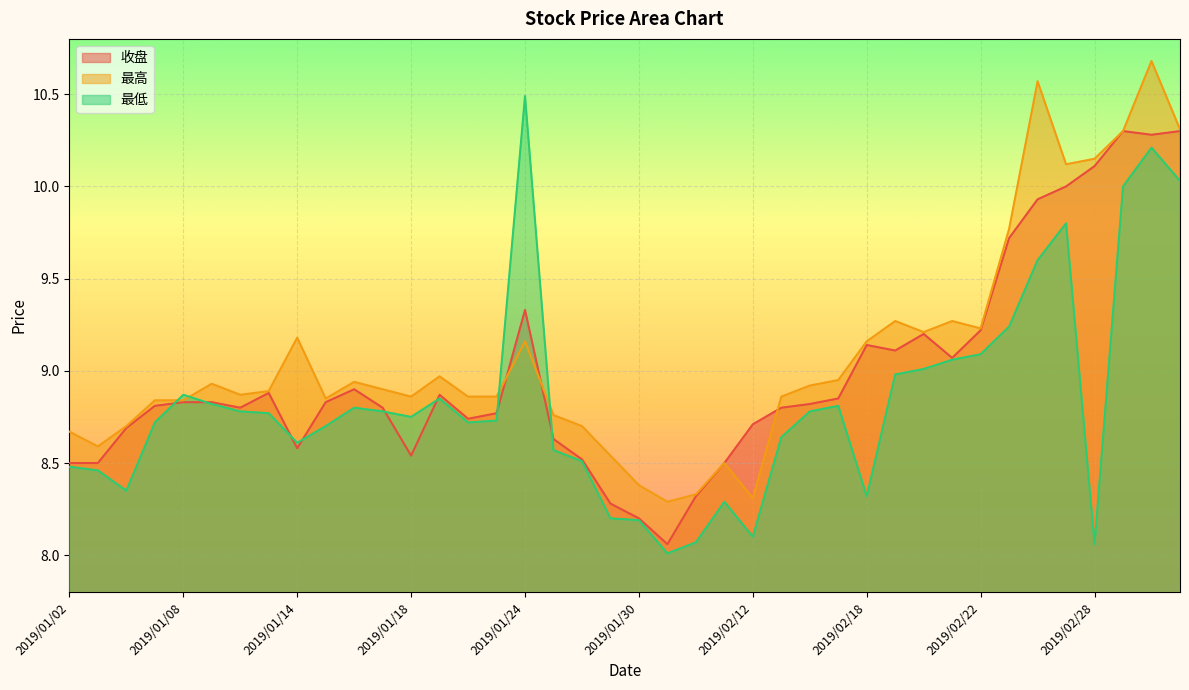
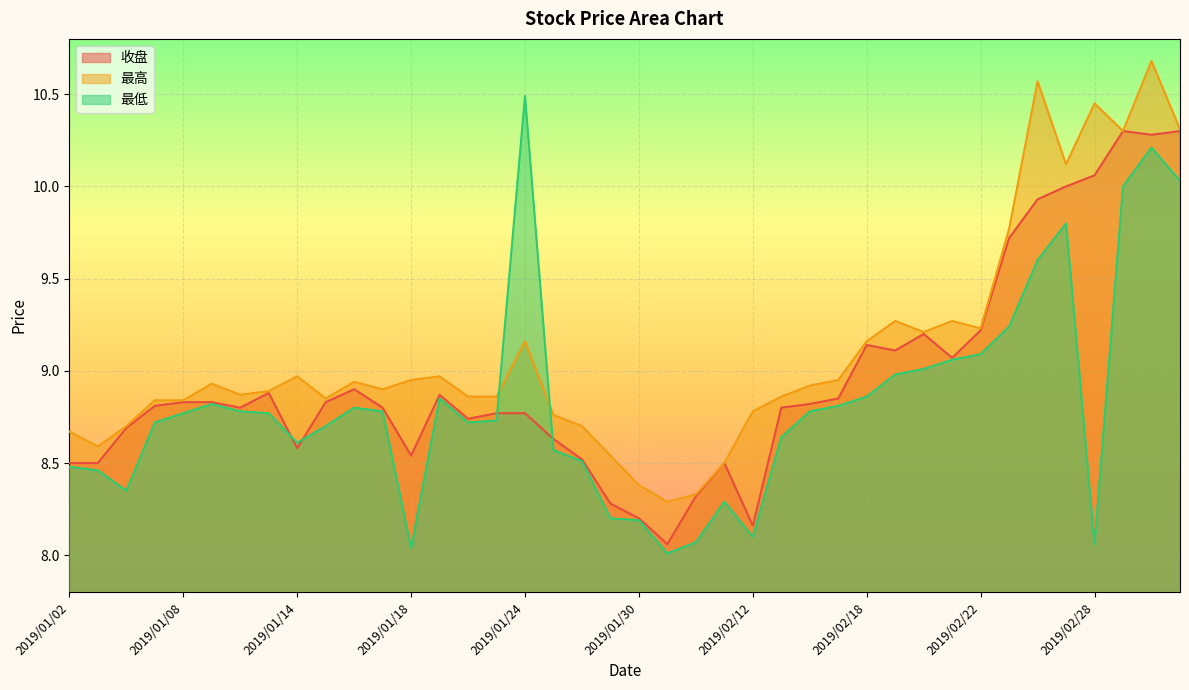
  {
    "收盘": {
      "2019/01/02": 8.50,
      "2019/01/14": 8.58,
      "2019/01/18": 8.54,
-     "2019/01/24": 9.33,
-     "2019/02/12": 8.71,
+     "2019/01/24": 8.77,
+     "2019/02/12": 8.16,
      "2019/02/18": 9.14,
-     "2019/02/28": 10.11
+     "2019/02/28": 10.06
    },
    "最高": {
      "2019/01/02": 8.67,
-     "2019/01/14": 9.18,
-     "2019/01/18": 8.86,
+     "2019/01/14": 8.97,
+     "2019/01/18": 8.95,
      "2019/01/24": 9.16,
      "2019/01/30": 8.38,
-     "2019/02/12": 8.31,
+     "2019/02/12": 8.78,
      "2019/02/18": 9.16,
-     "2019/02/28": 10.15
+     "2019/02/28": 10.45
    },
    "最低": {
      "2019/01/02": 8.48,
-     "2019/01/08": 8.87,
+     "2019/01/08": 8.77,
      "2019/01/14": 8.61,
-     "2019/01/18": 8.75,
+     "2019/01/18": 8.04,
      "2019/01/24": 10.49,
      "2019/02/12": 8.10,
-     "2019/02/18": 8.32,
+     "2019/02/18": 8.86,
      "2019/02/22": 9.09,
      "2019/02/28": 8.06
    }
  }
